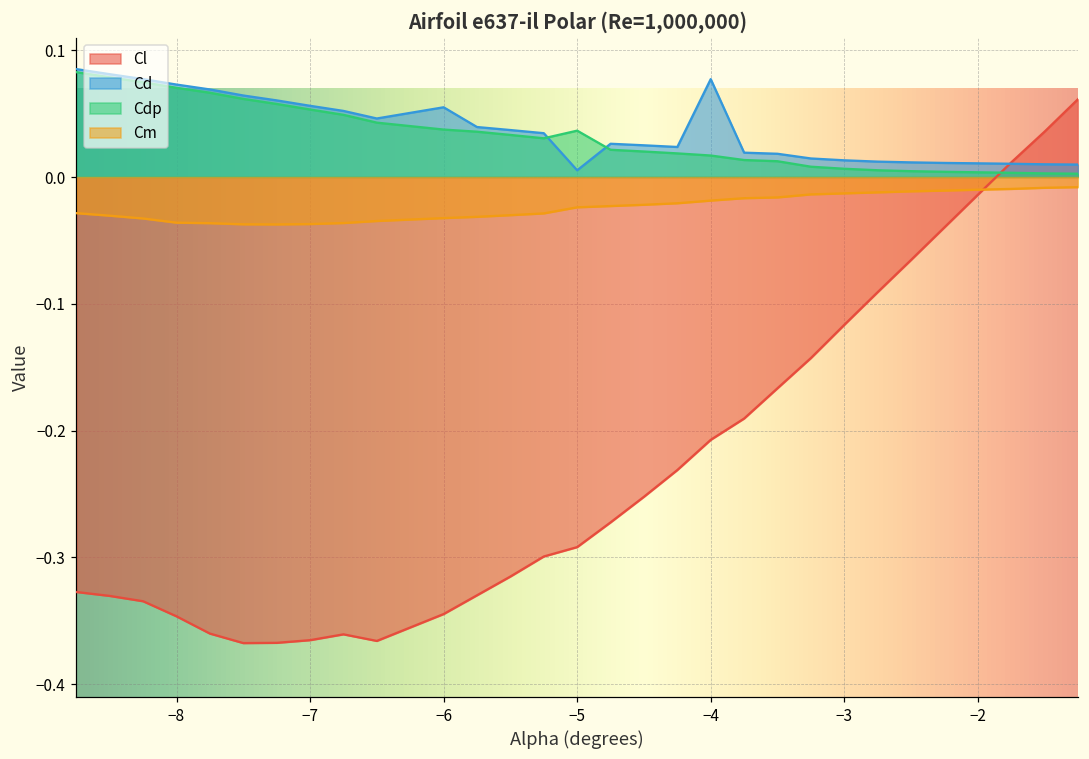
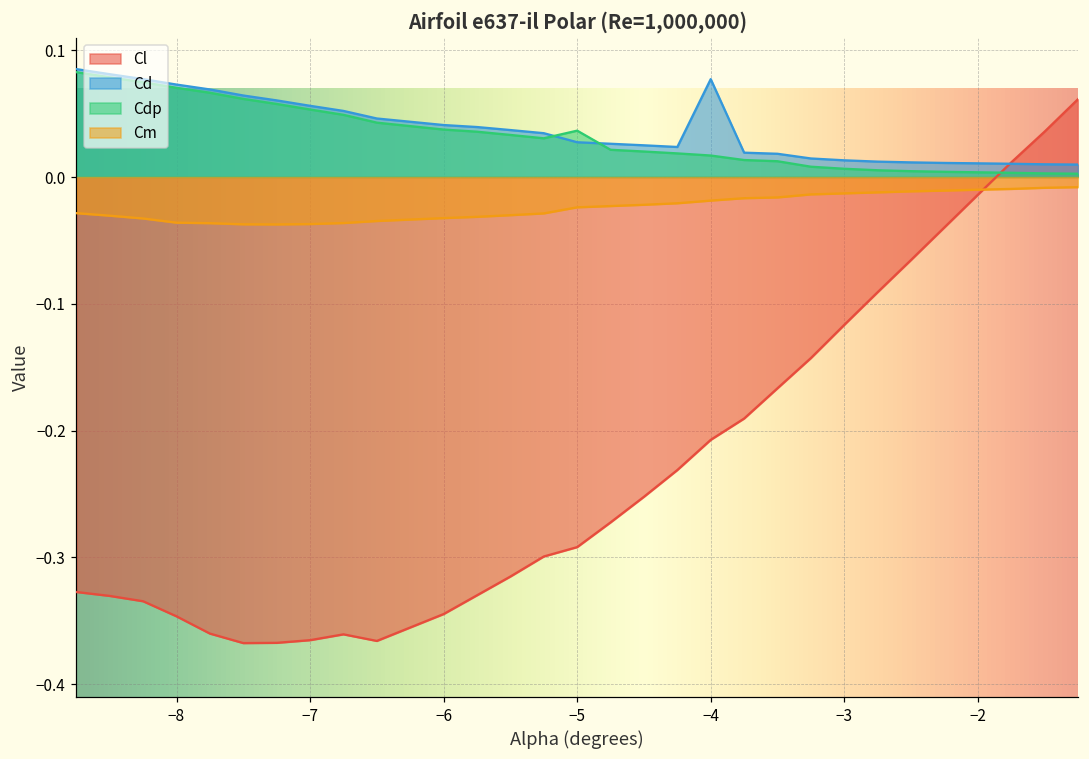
  {
    "Cd": {
      "−8": 0.073,
      "−7": 0.056,
-     "−6": 0.055,
-     "−5": 0.005,
+     "−6": 0.041,
+     "−5": 0.027,
      "−4": 0.077,
      "−3": 0.013,
      "−2": 0.011
    },
    "Cdp": {
      "−8": 0.070,
      "−7": 0.053,
      "−6": 0.037,
      "−5": 0.037,
      "−4": 0.017,
      "−3": 0.007,
      "−2": 0.004
    }
  }
